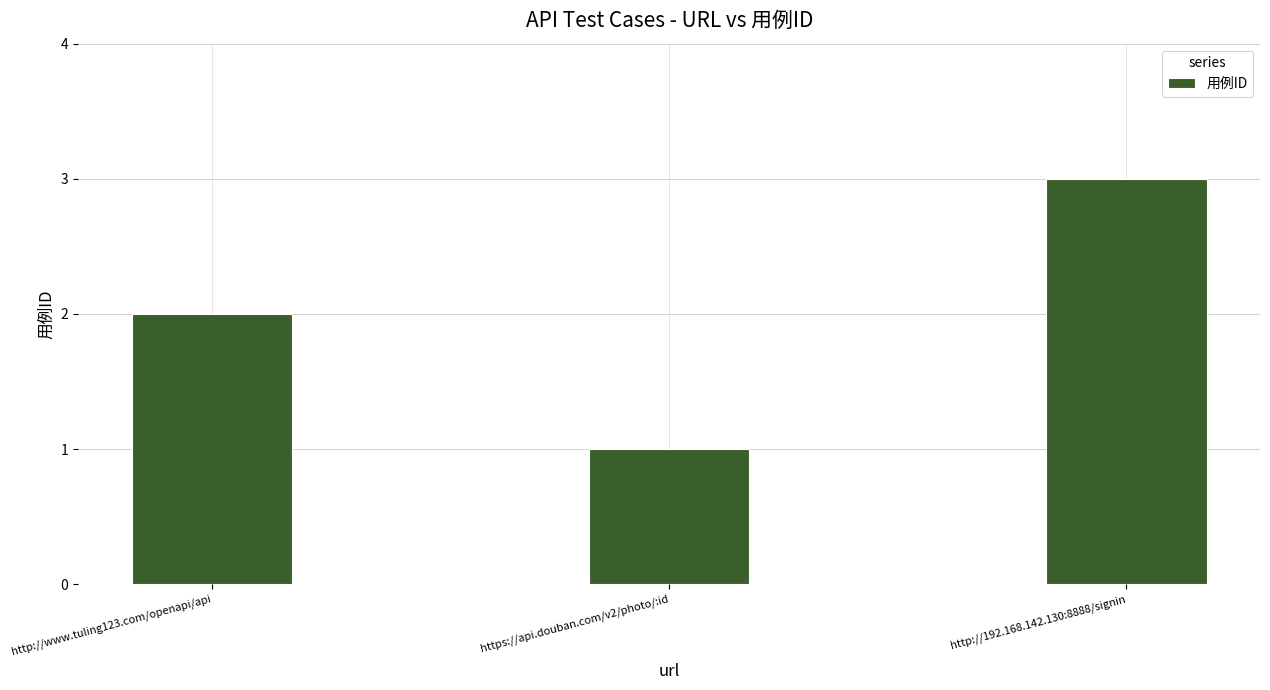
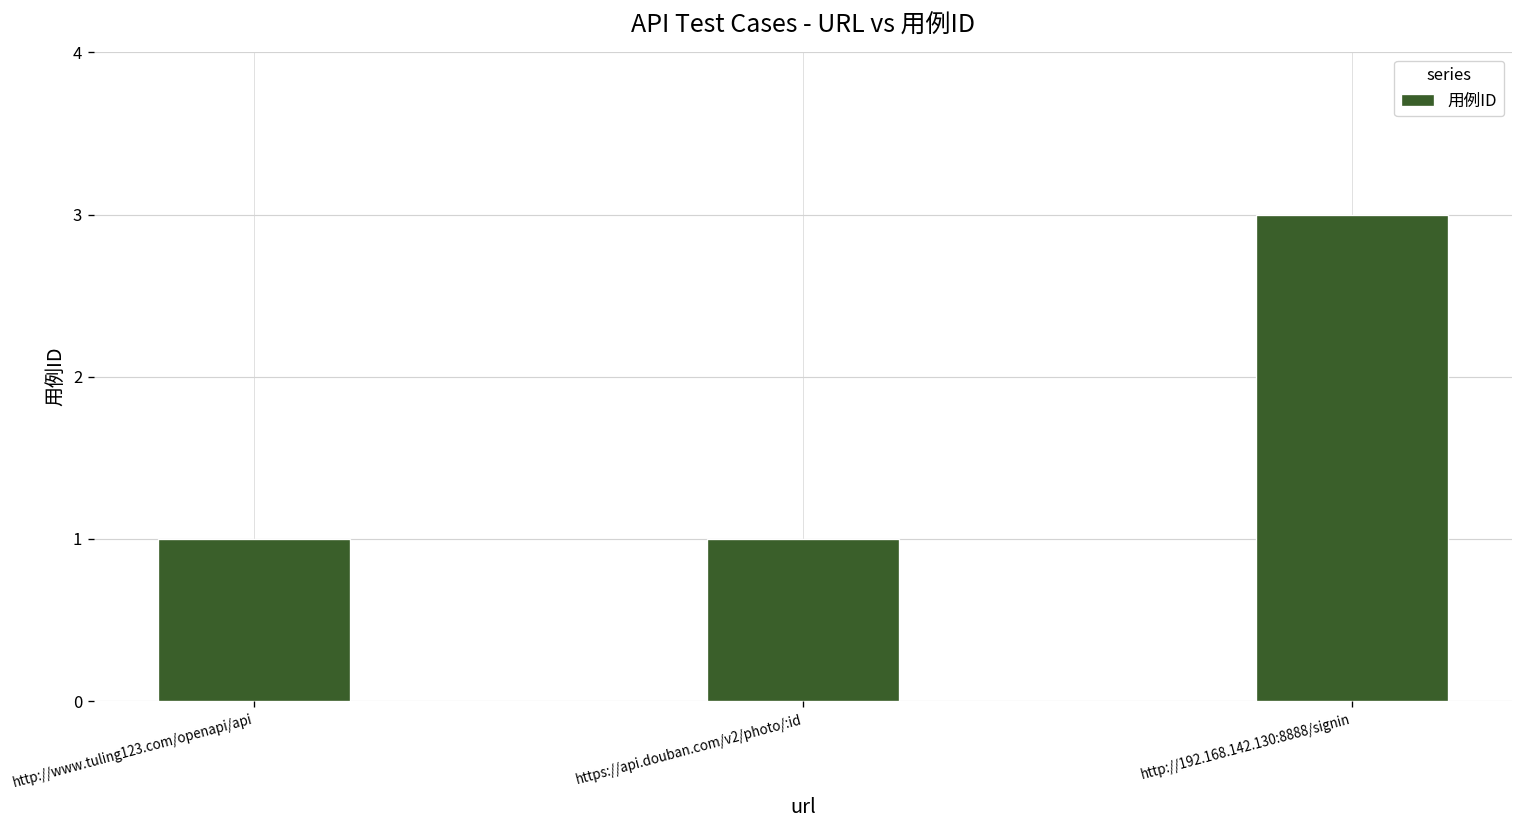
  {
-   "http://www.tuling123.com/openapi/api": 2,
+   "http://www.tuling123.com/openapi/api": 1,
    "https://api.douban.com/v2/photo/:id": 1,
    "http://192.168.142.130:8888/signin": 3
  }
